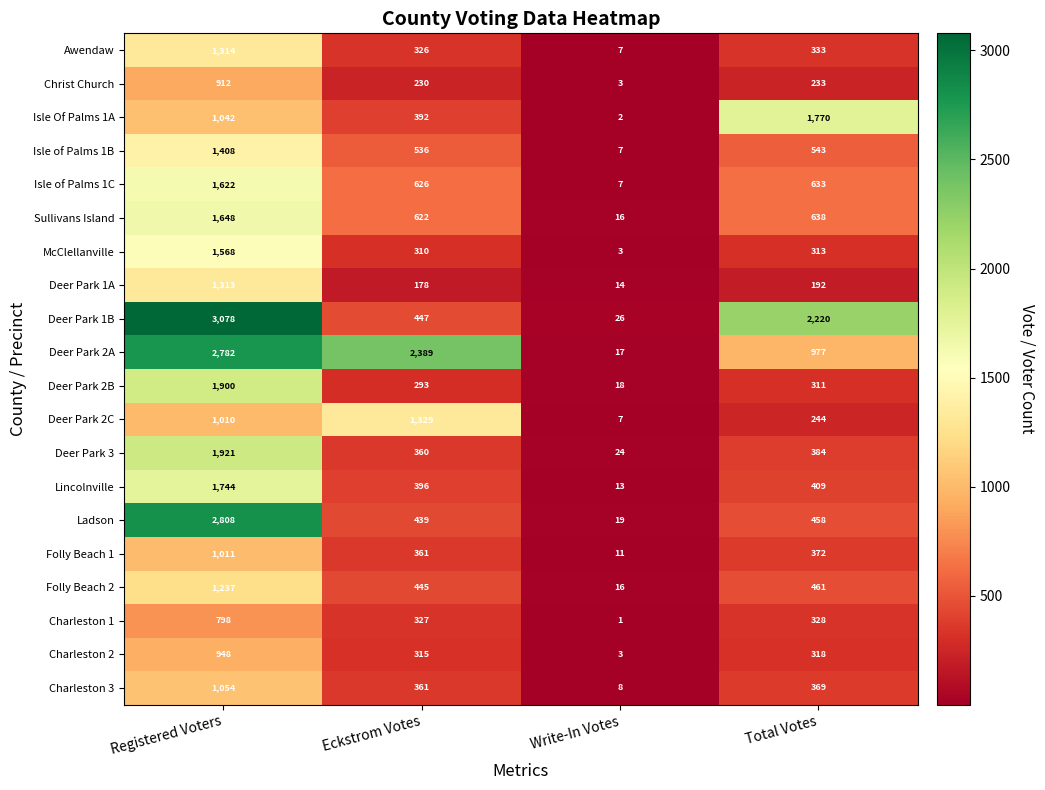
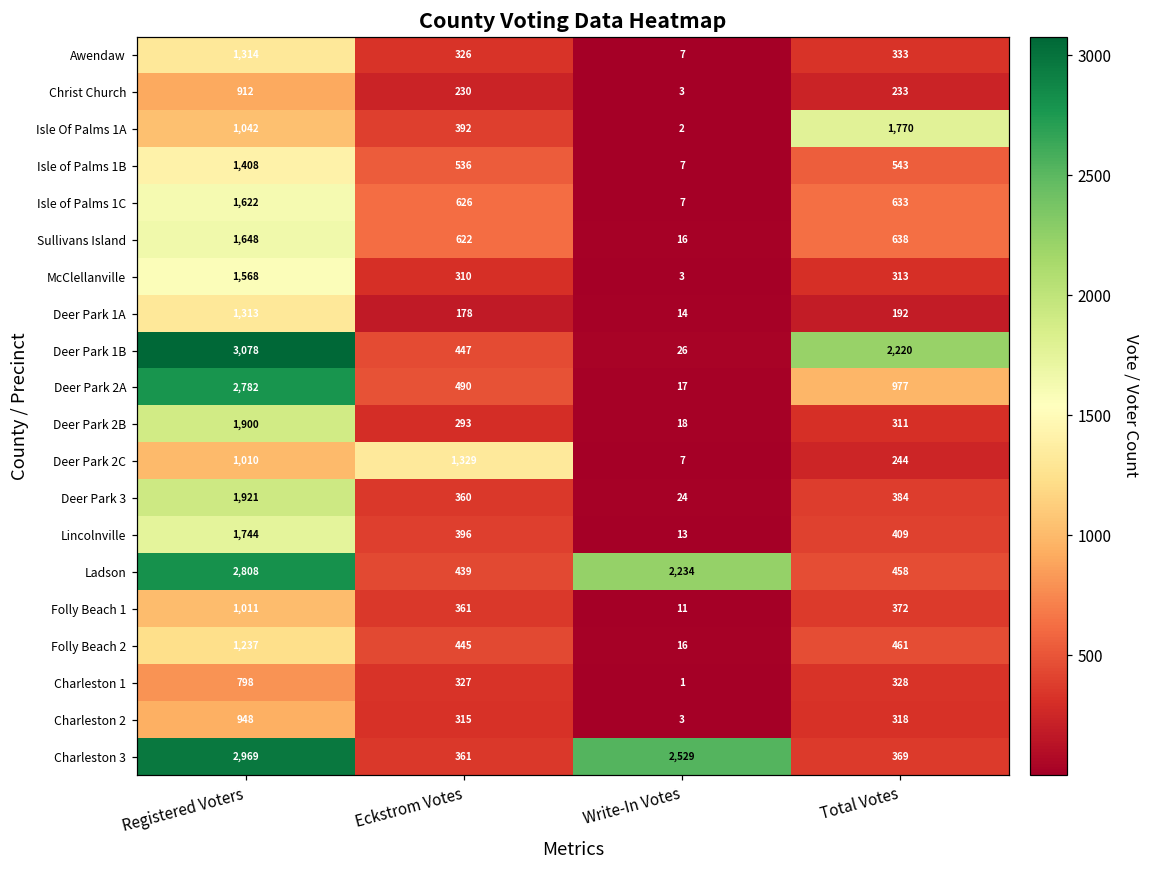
  {
    "Awendaw": {
      "Registered Voters": "1,314",
      "Eckstrom Votes": "326",
      "Write-In Votes": "7",
      "Total Votes": "333"
    },
    "Christ Church": {
      "Registered Voters": "912",
      "Eckstrom Votes": "230",
      "Write-In Votes": "3",
      "Total Votes": "233"
    },
    "Isle Of Palms 1A": {
      "Registered Voters": "1,042",
      "Eckstrom Votes": "392",
      "Write-In Votes": "2",
      "Total Votes": "1,770"
    },
    "Isle of Palms 1B": {
      "Registered Voters": "1,408",
      "Eckstrom Votes": "536",
      "Write-In Votes": "7",
      "Total Votes": "543"
    },
    "Isle of Palms 1C": {
      "Registered Voters": "1,622",
      "Eckstrom Votes": "626",
      "Write-In Votes": "7",
      "Total Votes": "633"
    },
    "Sullivans Island": {
      "Registered Voters": "1,648",
      "Eckstrom Votes": "622",
      "Write-In Votes": "16",
      "Total Votes": "638"
    },
    "McClellanville": {
      "Registered Voters": "1,568",
      "Eckstrom Votes": "310",
      "Write-In Votes": "3",
      "Total Votes": "313"
    },
    "Deer Park 1A": {
      "Registered Voters": "1,313",
      "Eckstrom Votes": "178",
      "Write-In Votes": "14",
      "Total Votes": "192"
    },
    "Deer Park 1B": {
      "Registered Voters": "3,078",
      "Eckstrom Votes": "447",
      "Write-In Votes": "26",
      "Total Votes": "2,220"
    },
    "Deer Park 2A": {
      "Registered Voters": "2,782",
-     "Eckstrom Votes": "2,389",
+     "Eckstrom Votes": "490",
      "Write-In Votes": "17",
      "Total Votes": "977"
    },
    "Deer Park 2B": {
      "Registered Voters": "1,900",
      "Eckstrom Votes": "293",
      "Write-In Votes": "18",
      "Total Votes": "311"
    },
    "Deer Park 2C": {
      "Registered Voters": "1,010",
      "Eckstrom Votes": "1,329",
      "Write-In Votes": "7",
      "Total Votes": "244"
    },
    "Deer Park 3": {
      "Registered Voters": "1,921",
      "Eckstrom Votes": "360",
      "Write-In Votes": "24",
      "Total Votes": "384"
    },
    "Lincolnville": {
      "Registered Voters": "1,744",
      "Eckstrom Votes": "396",
      "Write-In Votes": "13",
      "Total Votes": "409"
    },
    "Ladson": {
      "Registered Voters": "2,808",
      "Eckstrom Votes": "439",
-     "Write-In Votes": "19",
+     "Write-In Votes": "2,234",
      "Total Votes": "458"
    },
    "Folly Beach 1": {
      "Registered Voters": "1,011",
      "Eckstrom Votes": "361",
      "Write-In Votes": "11",
      "Total Votes": "372"
    },
    "Folly Beach 2": {
      "Registered Voters": "1,237",
      "Eckstrom Votes": "445",
      "Write-In Votes": "16",
      "Total Votes": "461"
    },
    "Charleston 1": {
      "Registered Voters": "798",
      "Eckstrom Votes": "327",
      "Write-In Votes": "1",
      "Total Votes": "328"
    },
    "Charleston 2": {
      "Registered Voters": "948",
      "Eckstrom Votes": "315",
      "Write-In Votes": "3",
      "Total Votes": "318"
    },
    "Charleston 3": {
-     "Registered Voters": "1,054",
+     "Registered Voters": "2,969",
      "Eckstrom Votes": "361",
-     "Write-In Votes": "8",
+     "Write-In Votes": "2,529",
      "Total Votes": "369"
    }
  }
